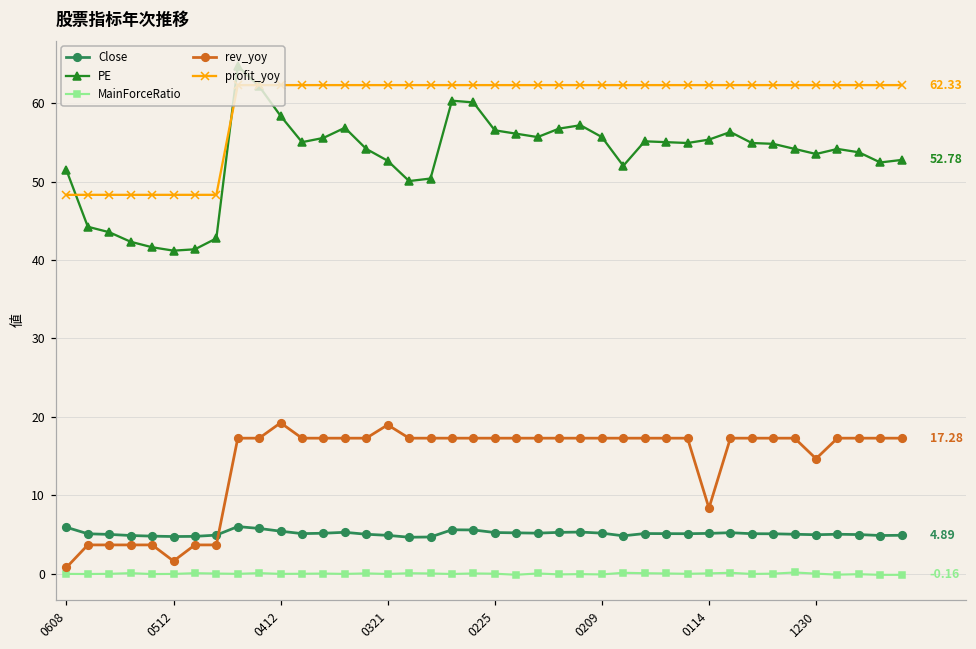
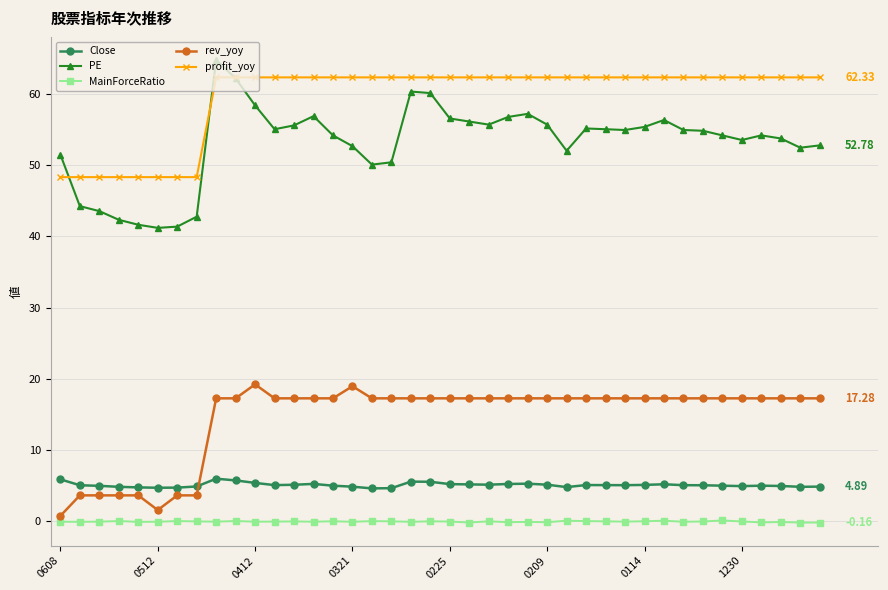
  {
    "MainForceRatio": {
      "0608": 0,
      "0512": 0,
      "0412": 0,
      "0321": 0,
      "0225": 0,
      "0209": 0,
      "0114": 0,
      "1230": 0
    },
    "rev_yoy": {
      "0608": 1,
      "0512": 2,
      "0412": 19,
      "0321": 19,
      "0225": 17,
      "0209": 17,
-     "0114": 8,
-     "1230": 15
+     "0114": 17,
+     "1230": 17
    },
    "profit_yoy": {
      "0608": 48,
      "0512": 48,
      "0321": 62,
      "0225": 62,
      "0209": 62,
      "0114": 62,
      "1230": 62
    }
  }
